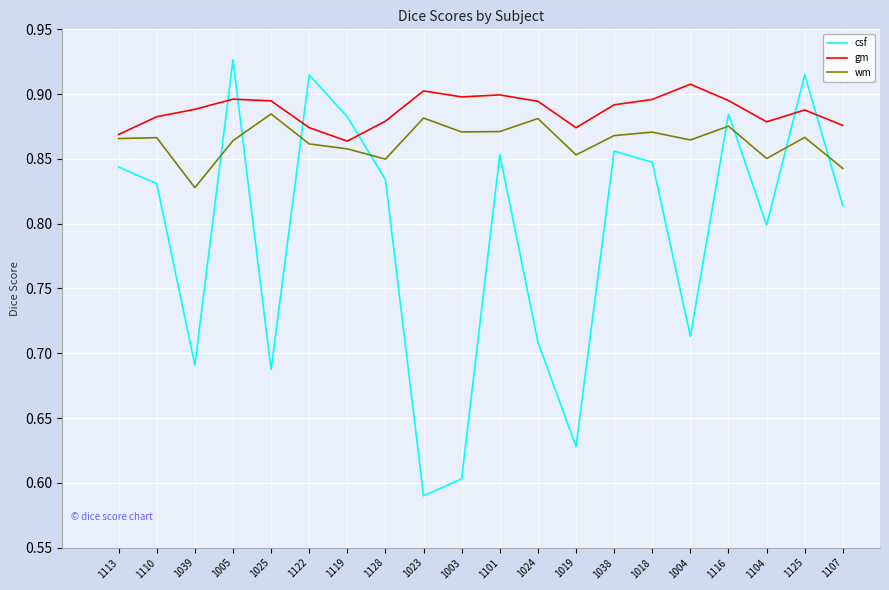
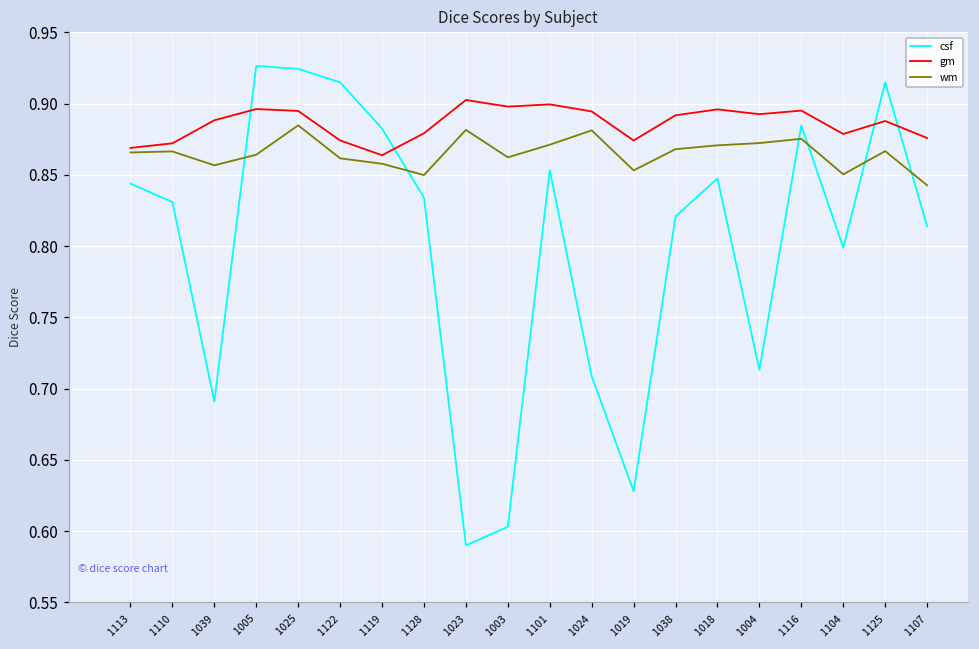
  {
    "csf": {
      "1113": 0.844,
      "1110": 0.831,
      "1039": 0.691,
      "1005": 0.926,
-     "1025": 0.687,
+     "1025": 0.924,
      "1122": 0.915,
      "1119": 0.882,
      "1128": 0.834,
      "1023": 0.590,
      "1003": 0.603,
      "1101": 0.853,
      "1024": 0.709,
      "1019": 0.628,
-     "1038": 0.856,
+     "1038": 0.821,
      "1018": 0.847,
      "1004": 0.713,
      "1116": 0.885,
      "1104": 0.799,
      "1125": 0.915,
      "1107": 0.814
    },
    "gm": {
      "1113": 0.869,
-     "1110": 0.883,
+     "1110": 0.872,
      "1039": 0.888,
      "1005": 0.896,
      "1025": 0.895,
      "1122": 0.874,
      "1119": 0.864,
      "1128": 0.879,
      "1023": 0.902,
      "1003": 0.898,
      "1101": 0.899,
      "1024": 0.894,
      "1019": 0.874,
      "1038": 0.892,
      "1018": 0.896,
-     "1004": 0.908,
+     "1004": 0.893,
      "1116": 0.895,
      "1104": 0.879,
      "1125": 0.888,
      "1107": 0.876
    },
    "wm": {
      "1113": 0.866,
      "1110": 0.866,
-     "1039": 0.828,
+     "1039": 0.857,
      "1005": 0.864,
      "1025": 0.885,
      "1122": 0.862,
      "1119": 0.858,
      "1128": 0.850,
      "1023": 0.882,
-     "1003": 0.871,
+     "1003": 0.862,
      "1101": 0.871,
      "1024": 0.881,
      "1019": 0.853,
      "1038": 0.868,
      "1018": 0.871,
-     "1004": 0.865,
+     "1004": 0.872,
      "1116": 0.875,
      "1104": 0.850,
      "1125": 0.867,
      "1107": 0.843
    }
  }
